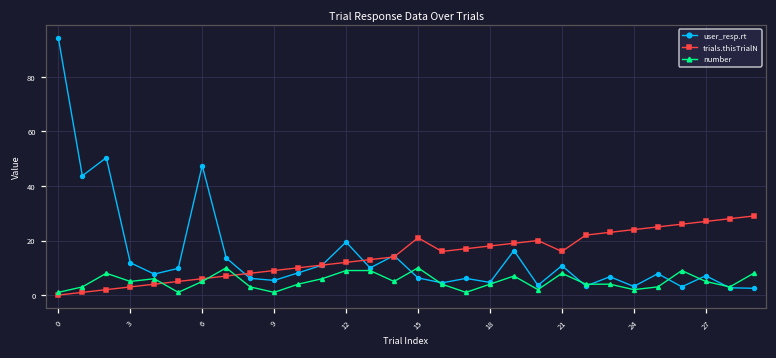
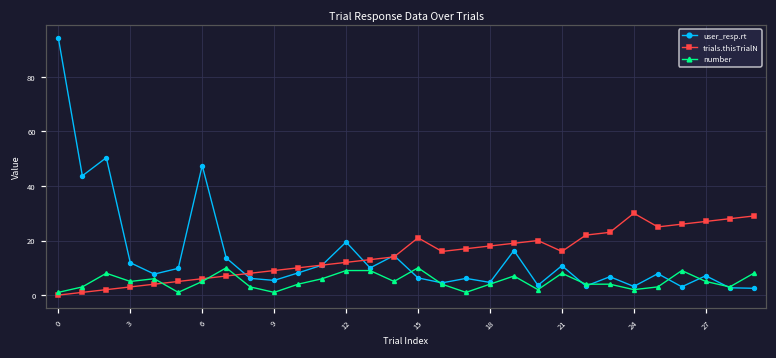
  {
    "user_resp.rt": {
      "0": 94,
      "3": 12,
      "6": 48,
      "9": 5,
      "12": 19,
      "15": 6,
      "21": 11,
      "24": 3,
      "27": 7
    },
    "trials.thisTrialN": {
      "3": 3,
      "9": 9,
      "12": 12,
      "15": 21,
      "18": 18,
      "21": 16,
-     "24": 24,
+     "24": 30,
      "27": 27
    },
    "number": {
      "3": 5,
      "9": 1,
      "12": 9,
      "15": 10,
      "21": 8,
      "24": 2,
      "27": 5
    }
  }
